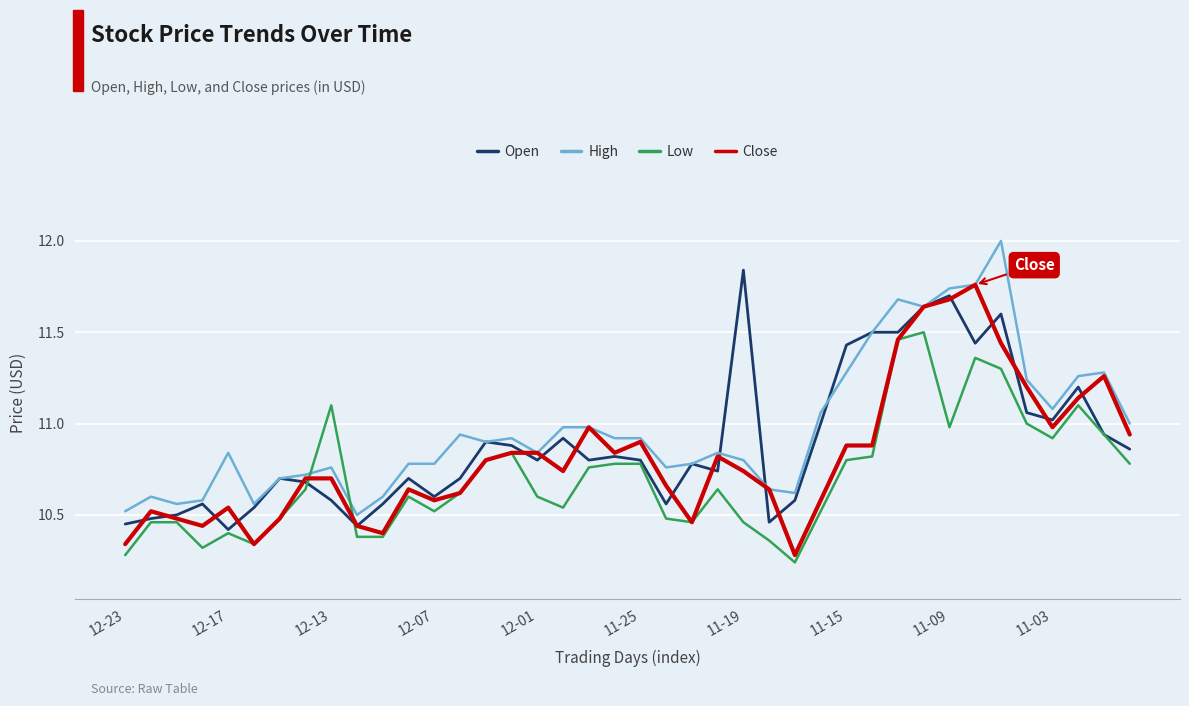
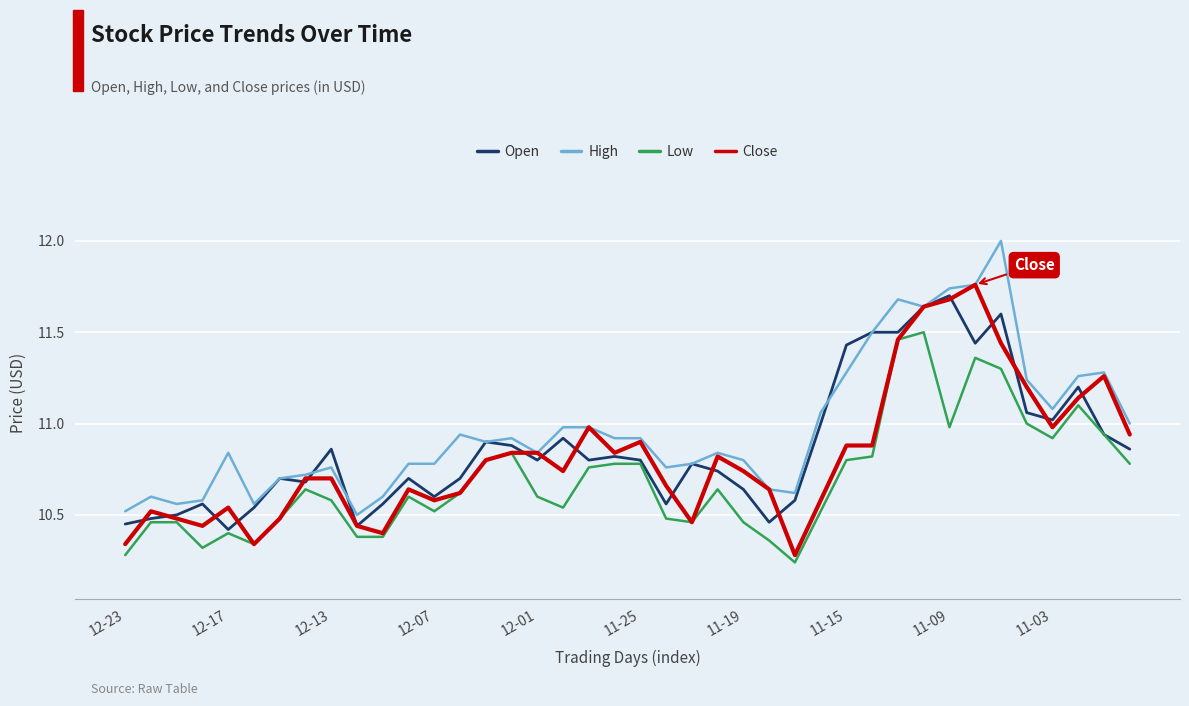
  {
    "Open": {
      "12-23": 10.45,
      "12-17": 10.42,
-     "12-13": 10.58,
+     "12-13": 10.86,
      "12-07": 10.60,
      "12-01": 10.80,
      "11-25": 10.80,
-     "11-19": 11.84,
+     "11-19": 10.64,
      "11-15": 11.43,
      "11-09": 11.70,
      "11-03": 11.02
    },
    "High": {
      "12-23": 10.52,
      "12-17": 10.84,
      "12-13": 10.76,
      "12-07": 10.78,
      "11-25": 10.92,
      "11-19": 10.80,
      "11-15": 11.28,
      "11-09": 11.74,
      "11-03": 11.08
    },
    "Low": {
      "12-23": 10.28,
      "12-17": 10.40,
-     "12-13": 11.10,
+     "12-13": 10.58,
      "12-07": 10.52,
      "12-01": 10.60,
      "11-25": 10.78,
      "11-19": 10.46,
      "11-15": 10.80,
      "11-09": 10.98,
      "11-03": 10.92
    },
    "Close": {
      "12-23": 10.34,
      "12-17": 10.54,
      "12-13": 10.70,
      "12-07": 10.58,
      "11-25": 10.90,
      "11-19": 10.74,
      "11-15": 10.88,
      "11-09": 11.68,
      "11-03": 10.98
    }
  }
